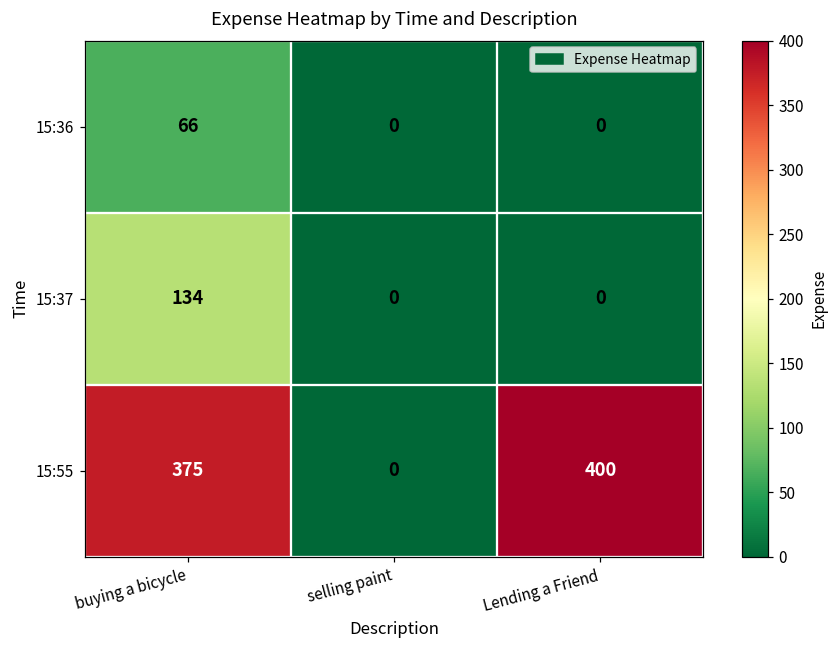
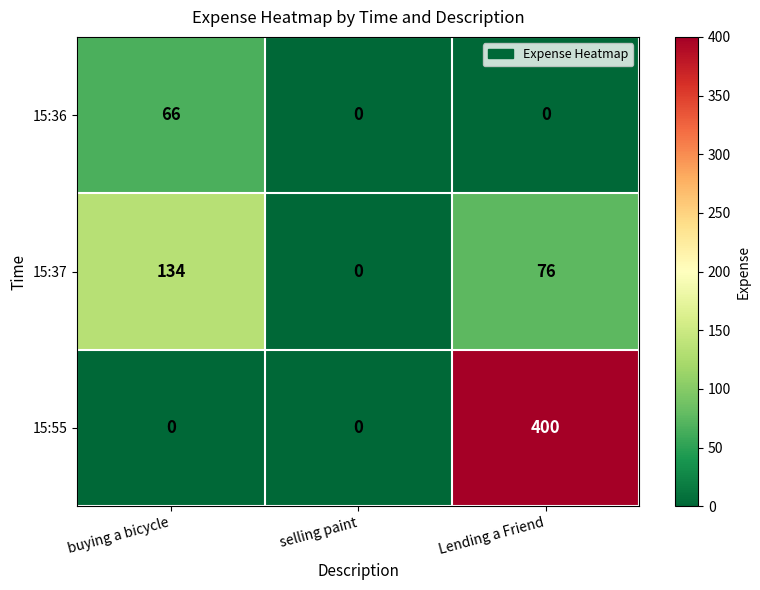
  {
    "15:36": {
      "buying a bicycle": 66,
      "selling paint": 0,
      "Lending a Friend": 0
    },
    "15:37": {
      "buying a bicycle": 134,
      "selling paint": 0,
-     "Lending a Friend": 0
+     "Lending a Friend": 76
    },
    "15:55": {
-     "buying a bicycle": 375,
+     "buying a bicycle": 0,
      "selling paint": 0,
      "Lending a Friend": 400
    }
  }
